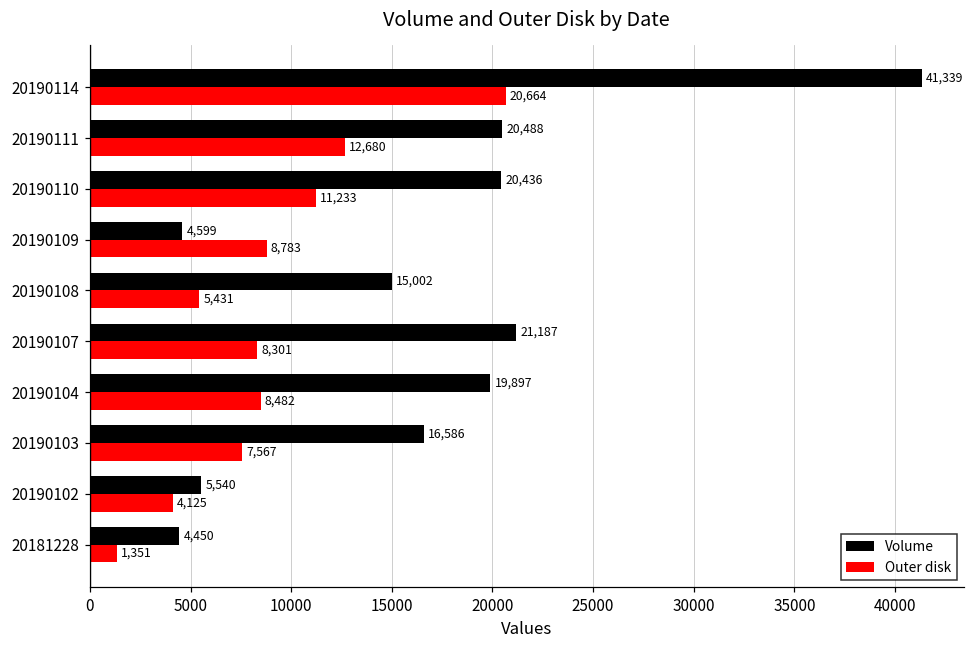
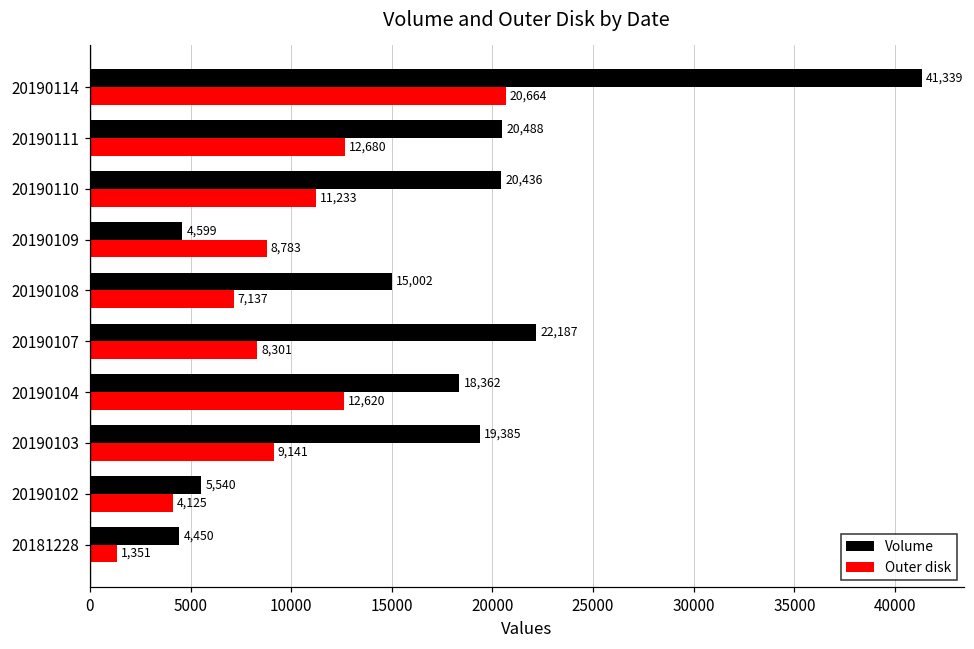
  {
    "Volume": {
      "20190114": "41,339",
      "20190111": "20,488",
      "20190110": "20,436",
      "20190109": "4,599",
      "20190108": "15,002",
-     "20190107": "21,187",
-     "20190104": "19,897",
-     "20190103": "16,586",
+     "20190107": "22,187",
+     "20190104": "18,362",
+     "20190103": "19,385",
      "20190102": "5,540",
      "20181228": "4,450"
    },
    "Outer disk": {
      "20190114": "20,664",
      "20190111": "12,680",
      "20190110": "11,233",
      "20190109": "8,783",
-     "20190108": "5,431",
+     "20190108": "7,137",
      "20190107": "8,301",
-     "20190104": "8,482",
-     "20190103": "7,567",
+     "20190104": "12,620",
+     "20190103": "9,141",
      "20190102": "4,125",
      "20181228": "1,351"
    }
  }
